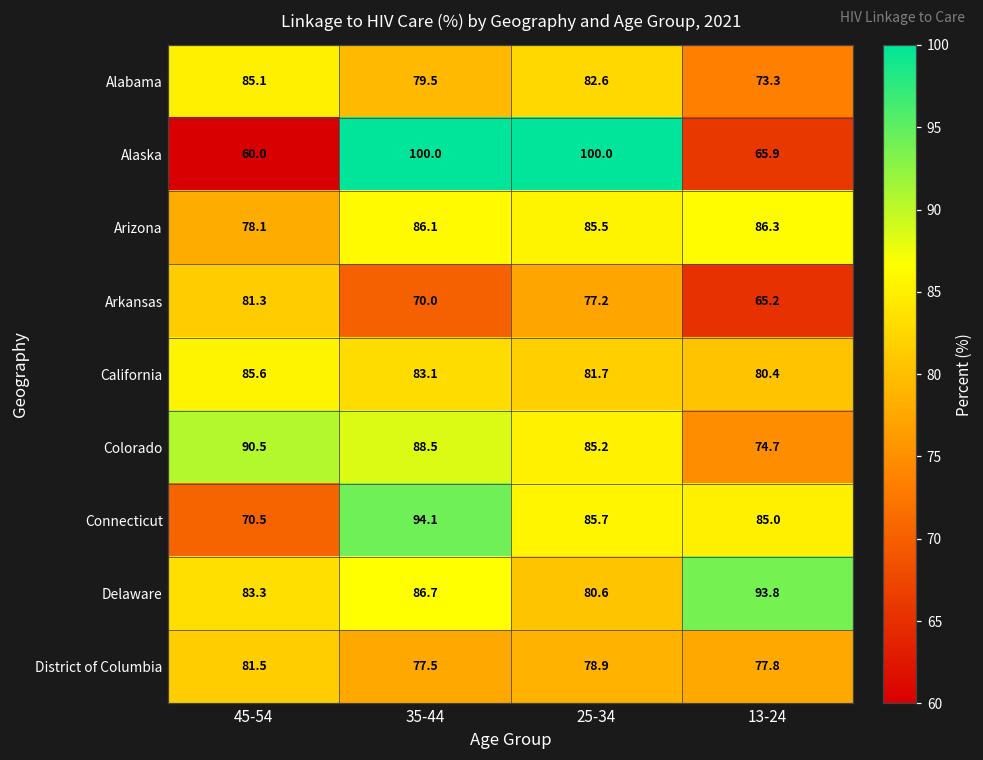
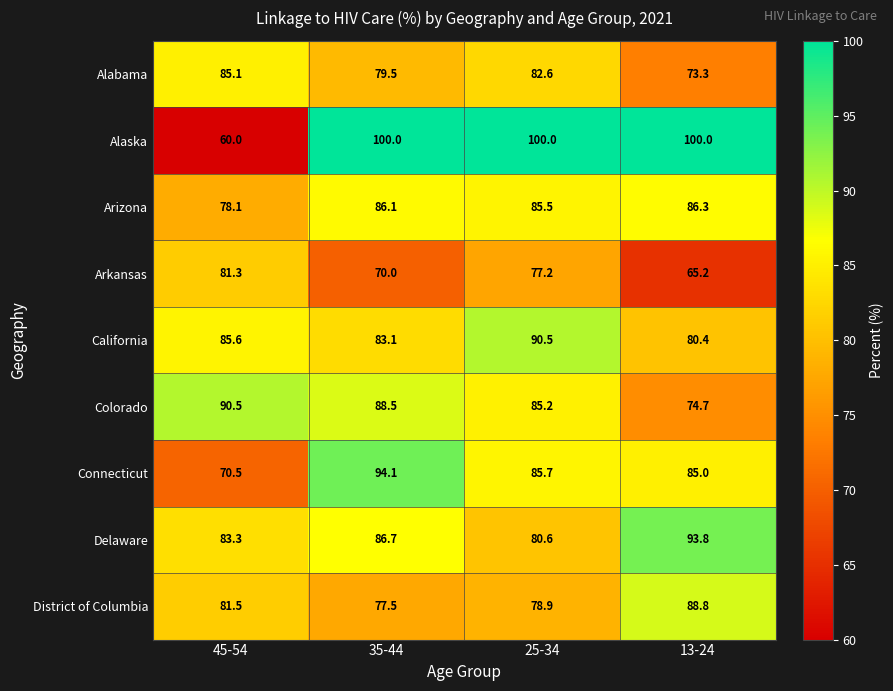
  {
    "Alabama": {
      "45-54": 85.1,
      "35-44": 79.5,
      "25-34": 82.6,
      "13-24": 73.3
    },
    "Alaska": {
      "45-54": 60.0,
      "35-44": 100.0,
      "25-34": 100.0,
-     "13-24": 65.9
+     "13-24": 100.0
    },
    "Arizona": {
      "45-54": 78.1,
      "35-44": 86.1,
      "25-34": 85.5,
      "13-24": 86.3
    },
    "Arkansas": {
      "45-54": 81.3,
      "35-44": 70.0,
      "25-34": 77.2,
      "13-24": 65.2
    },
    "California": {
      "45-54": 85.6,
      "35-44": 83.1,
-     "25-34": 81.7,
+     "25-34": 90.5,
      "13-24": 80.4
    },
    "Colorado": {
      "45-54": 90.5,
      "35-44": 88.5,
      "25-34": 85.2,
      "13-24": 74.7
    },
    "Connecticut": {
      "45-54": 70.5,
      "35-44": 94.1,
      "25-34": 85.7,
      "13-24": 85.0
    },
    "Delaware": {
      "45-54": 83.3,
      "35-44": 86.7,
      "25-34": 80.6,
      "13-24": 93.8
    },
    "District of Columbia": {
      "45-54": 81.5,
      "35-44": 77.5,
      "25-34": 78.9,
-     "13-24": 77.8
+     "13-24": 88.8
    }
  }
